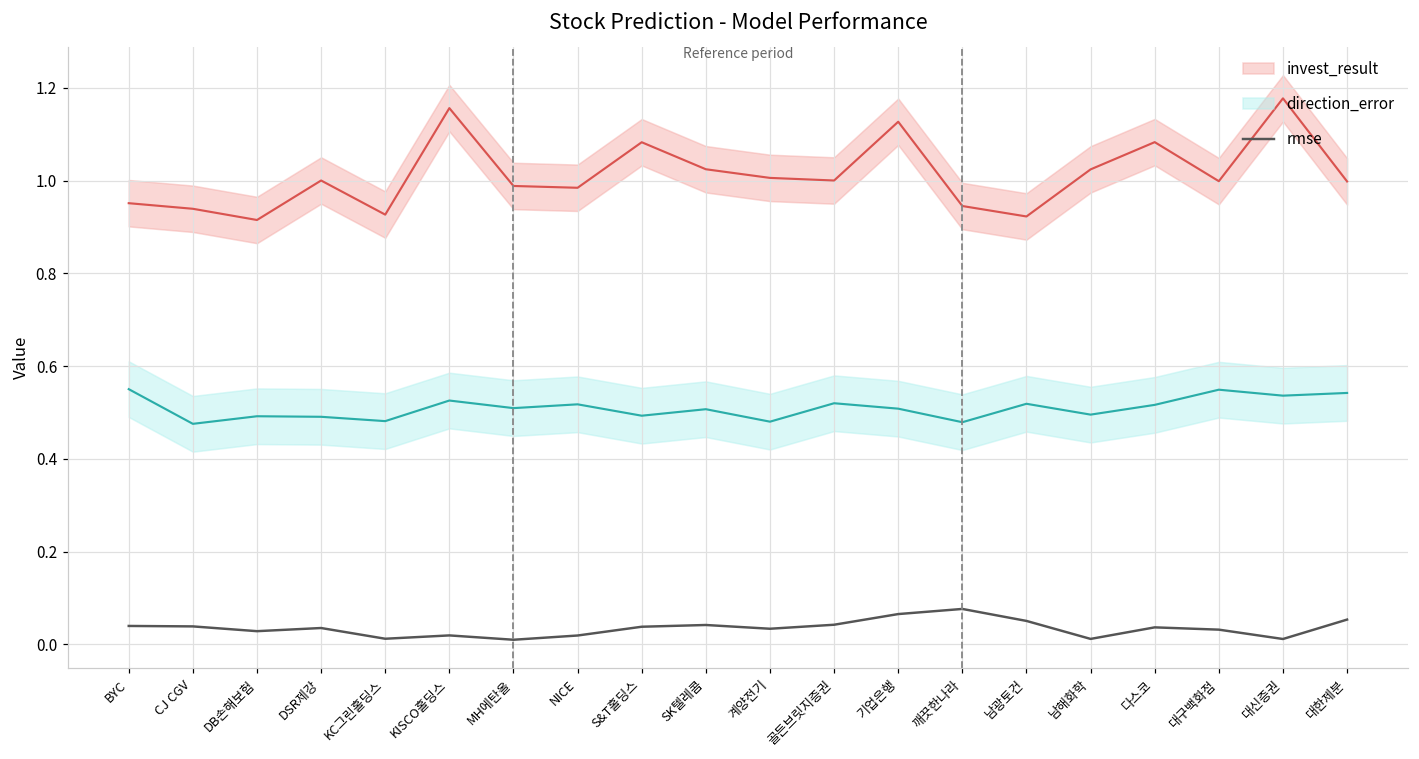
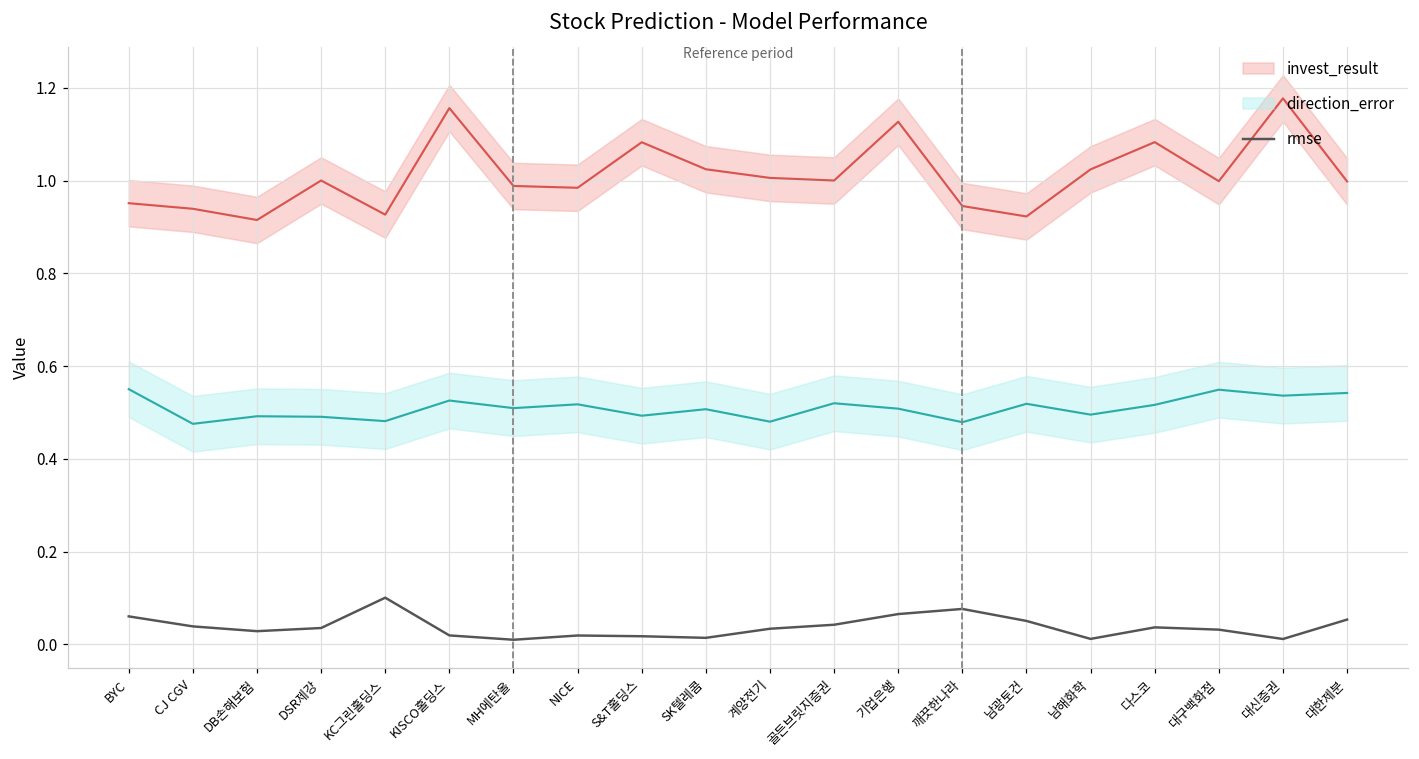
  {
    "rmse": {
-     "BYC": 0.04,
+     "BYC": 0.06,
      "CJ CGV": 0.04,
      "DB손해보험": 0.03,
      "DSR제강": 0.04,
-     "KC그린홀딩스": 0.01,
+     "KC그린홀딩스": 0.10,
      "KISCO홀딩스": 0.02,
      "MH에탄올": 0.01,
      "NICE": 0.02,
-     "S&T홀딩스": 0.04,
-     "SK텔레콤": 0.04,
+     "S&T홀딩스": 0.02,
+     "SK텔레콤": 0.01,
      "계양전기": 0.03,
      "골든브릿지증권": 0.04,
      "기업은행": 0.07,
      "깨끗한나라": 0.08,
      "남광토건": 0.05,
      "남해화학": 0.01,
      "다스코": 0.04,
      "대구백화점": 0.03,
      "대신증권": 0.01,
      "대한제분": 0.05
    }
  }
